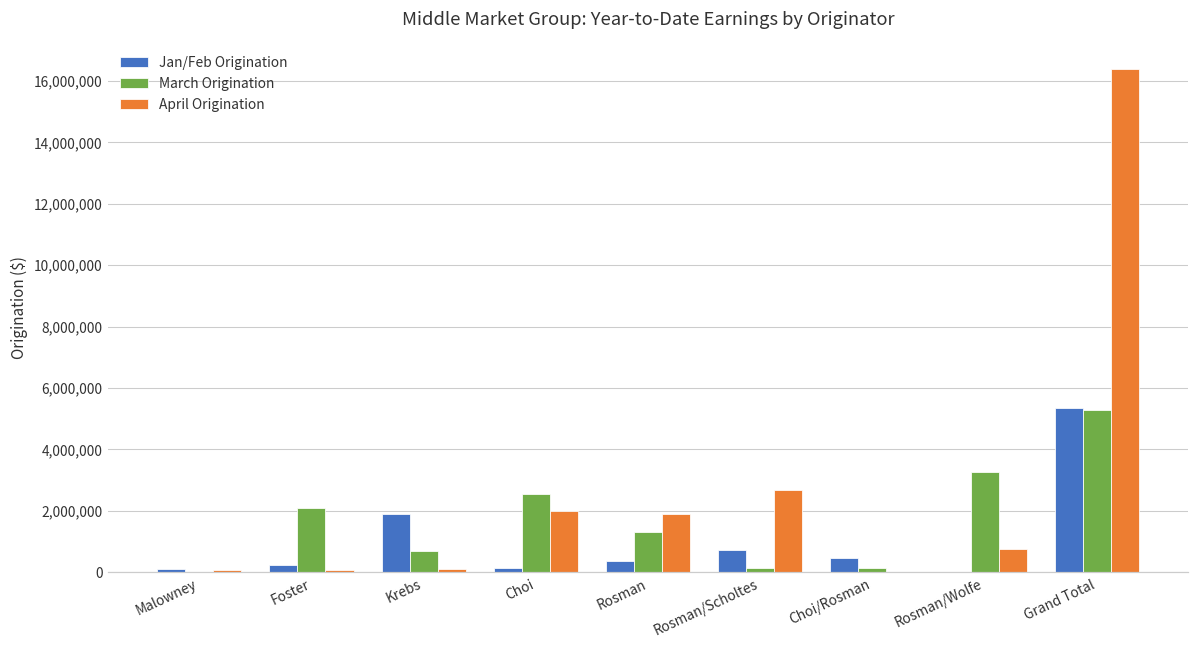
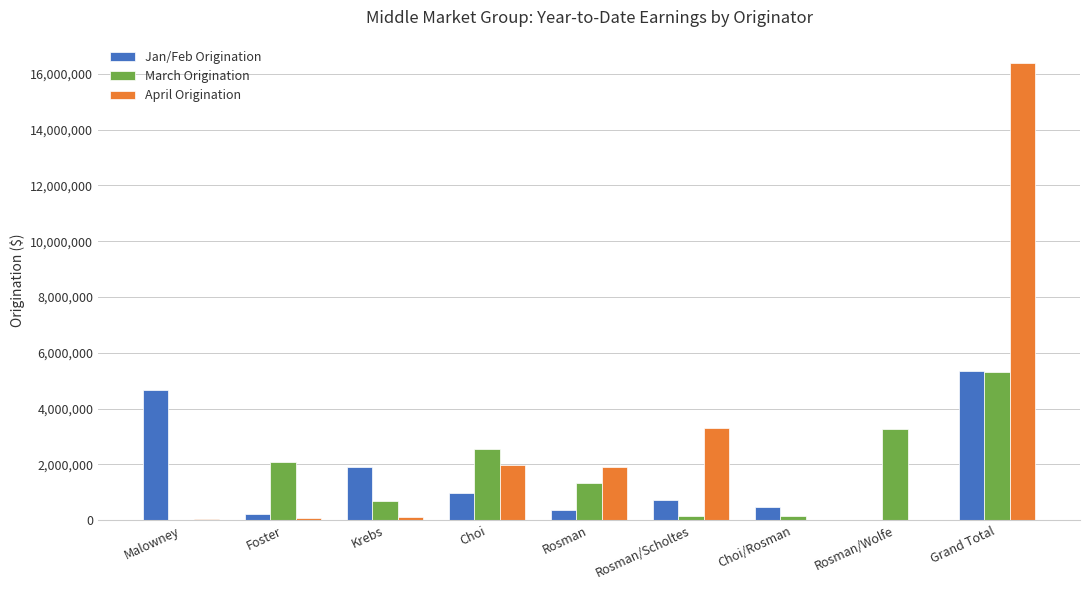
  {
    "Jan/Feb Origination": {
-     "Malowney": "100,000",
+     "Malowney": "4,700,000",
      "Foster": "200,000",
      "Krebs": "1,900,000",
-     "Choi": "200,000",
+     "Choi": "1,000,000",
      "Rosman": "400,000",
      "Rosman/Scholtes": "700,000",
      "Choi/Rosman": "500,000",
      "Rosman/Wolfe": "0",
      "Grand Total": "5,400,000"
    },
    "March Origination": {
      "Foster": "2,100,000",
      "Krebs": "700,000",
      "Choi": "2,500,000",
      "Rosman": "1,300,000",
      "Rosman/Scholtes": "200,000",
      "Choi/Rosman": "200,000",
      "Rosman/Wolfe": "3,300,000",
      "Grand Total": "5,300,000"
    },
    "April Origination": {
      "Krebs": "100,000",
      "Choi": "2,000,000",
      "Rosman": "1,900,000",
-     "Rosman/Scholtes": "2,700,000",
-     "Rosman/Wolfe": "700,000",
+     "Rosman/Scholtes": "3,300,000",
+     "Rosman/Wolfe": "0",
      "Grand Total": "16,400,000"
    }
  }
